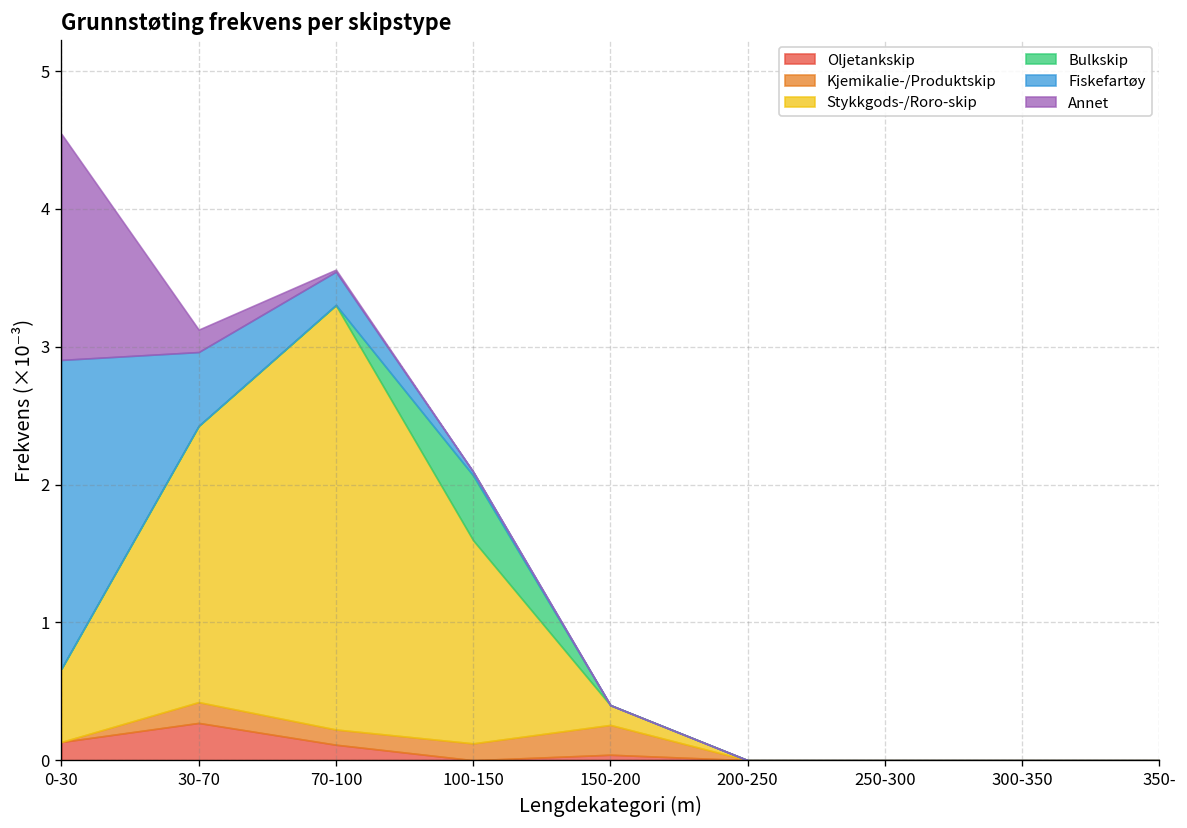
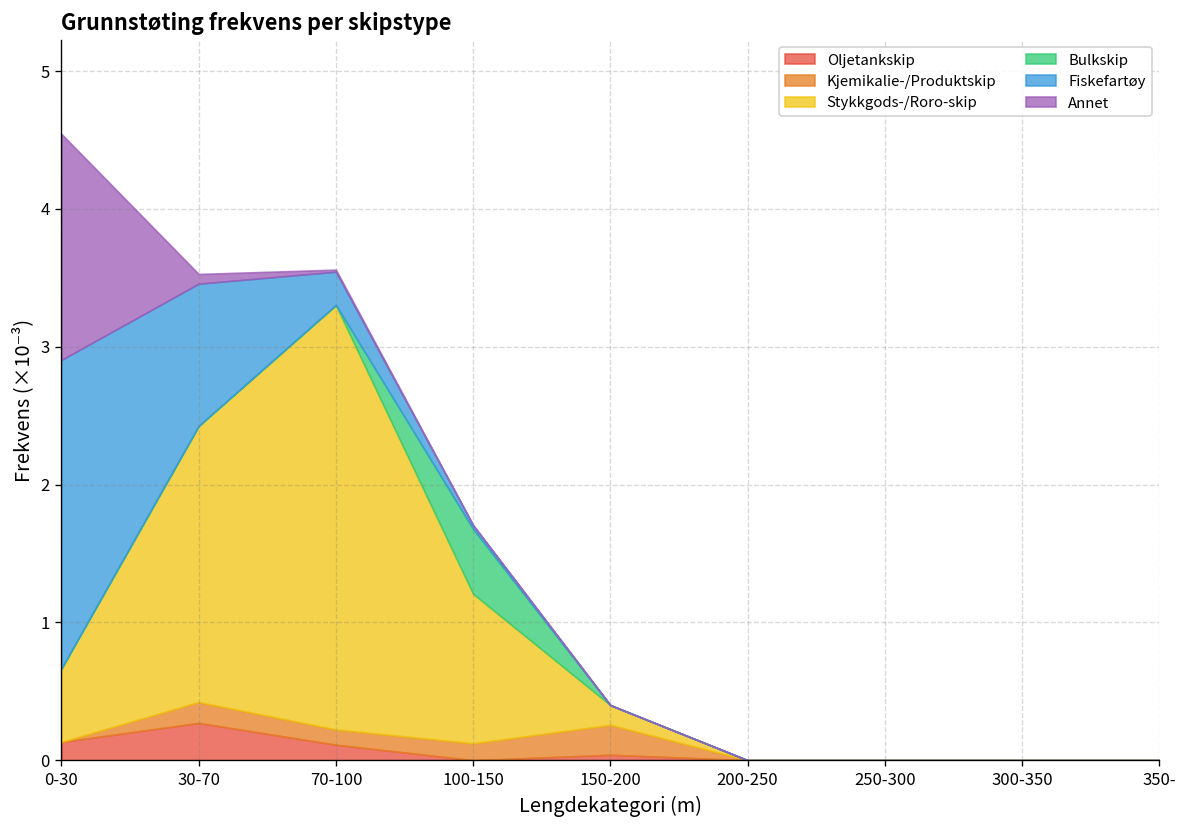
  {
    "Stykkgods-/Roro-skip": {
-     "100-150": 1.47
+     "100-150": 1.09
    },
    "Bulkskip": {
      "100-150": 0.47
    },
    "Fiskefartøy": {
      "0-30": 2.24,
-     "30-70": 0.54
+     "30-70": 1.03
    },
    "Annet": {
      "0-30": 1.64,
-     "30-70": 0.16
+     "30-70": 0.07
    }
  }
